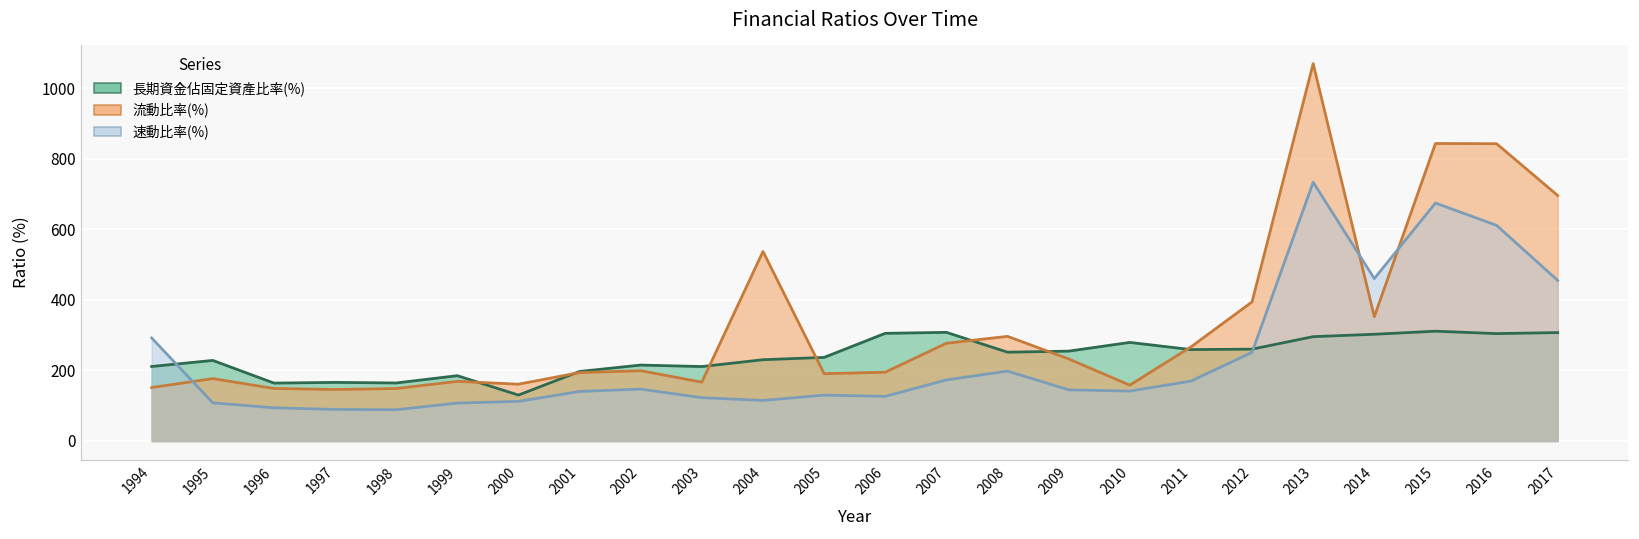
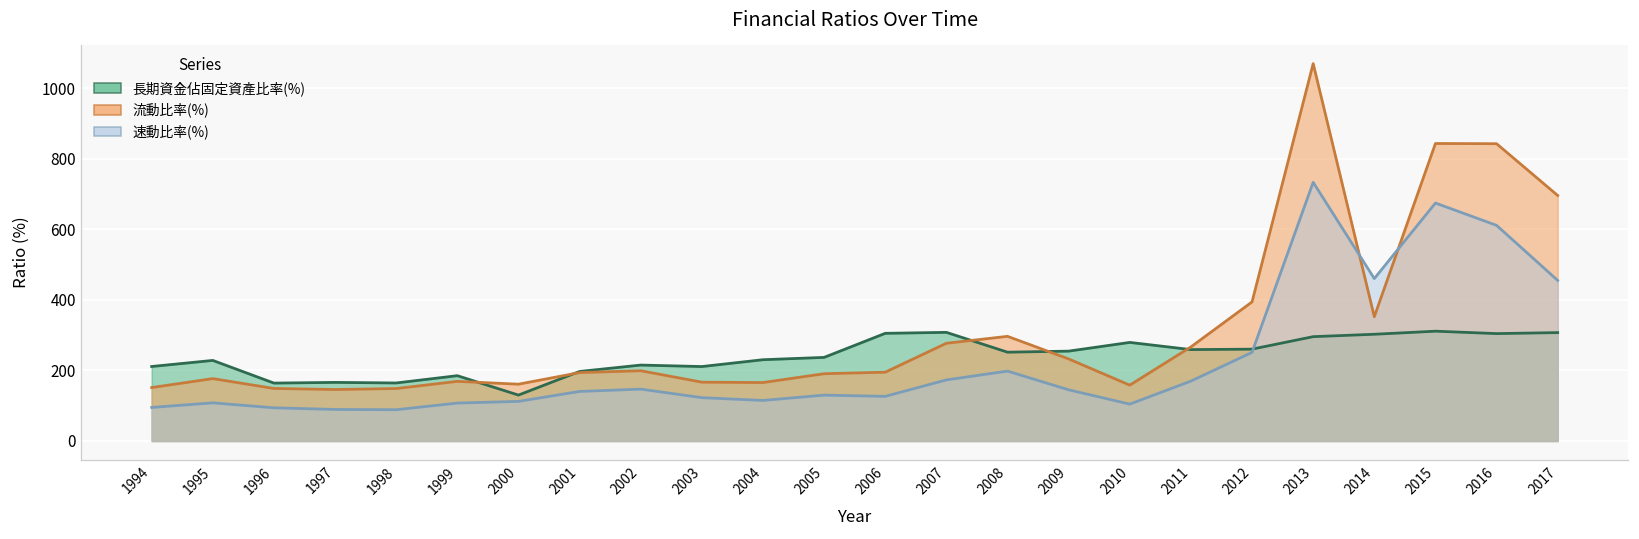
  {
    "長期資金佔固定資產比率(%)": {
      "1994": 210,
      "1995": 230,
      "1996": 160,
      "1997": 170,
      "1998": 160,
      "1999": 190,
      "2000": 130,
      "2002": 220,
      "2003": 210,
      "2004": 230,
      "2005": 240,
      "2006": 310,
      "2007": 310,
      "2008": 250,
      "2009": 250,
      "2010": 280,
      "2012": 260,
      "2013": 300,
      "2014": 300,
      "2015": 310,
      "2016": 300,
      "2017": 310
    },
    "流動比率(%)": {
      "1994": 150,
      "1995": 180,
      "1996": 150,
      "1997": 150,
      "1998": 150,
      "1999": 170,
      "2000": 160,
      "2002": 200,
      "2003": 170,
-     "2004": 540,
+     "2004": 170,
      "2005": 190,
      "2006": 190,
      "2007": 280,
      "2008": 300,
      "2009": 230,
      "2010": 160,
      "2012": 390,
      "2013": 1070,
      "2014": 350,
      "2015": 840,
      "2016": 840,
      "2017": 700
    },
    "速動比率(%)": {
-     "1994": 290,
+     "1994": 90,
      "1995": 110,
      "1996": 90,
      "1997": 90,
      "1998": 90,
      "1999": 110,
      "2000": 110,
      "2001": 140,
      "2002": 150,
      "2003": 120,
      "2004": 110,
      "2005": 130,
      "2006": 130,
      "2007": 170,
      "2008": 200,
      "2009": 140,
-     "2010": 140,
+     "2010": 100,
      "2011": 170,
      "2012": 250,
      "2013": 730,
      "2014": 460,
      "2015": 670,
      "2016": 610,
      "2017": 450
    }
  }
